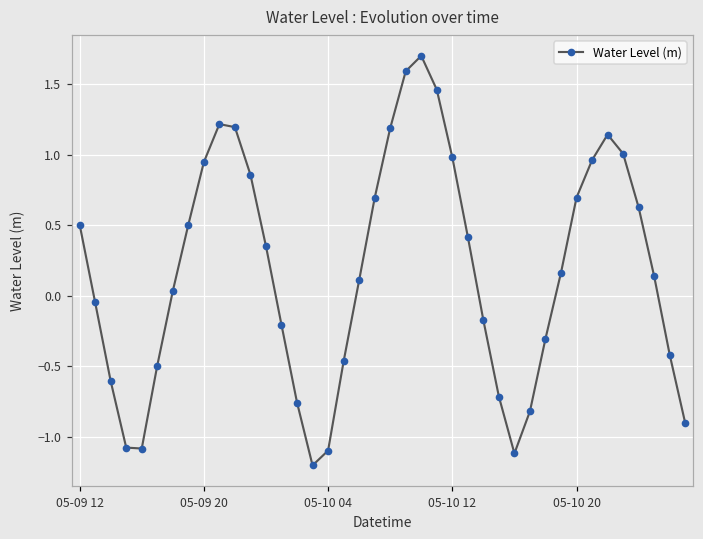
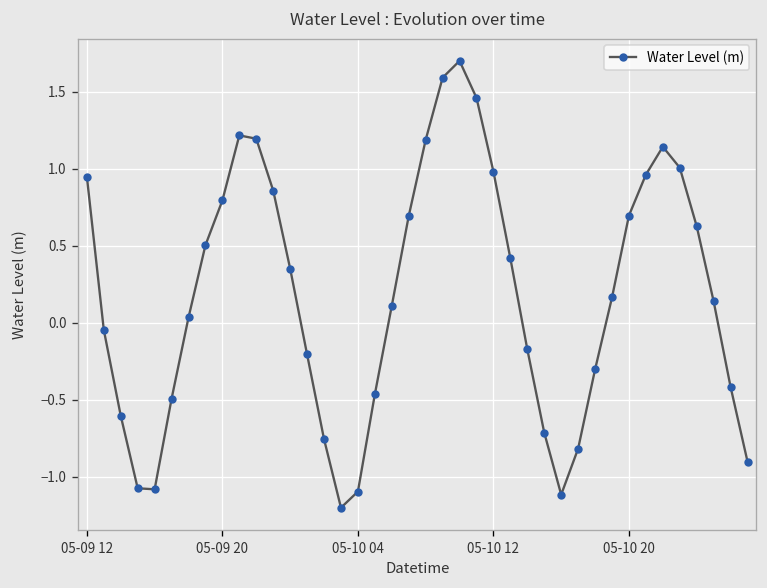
  {
-   "05-09 12": 0.51,
-   "05-09 20": 0.95,
+   "05-09 12": 0.95,
+   "05-09 20": 0.80,
    "05-10 04": -1.10,
    "05-10 12": 0.98,
    "05-10 20": 0.70
  }
